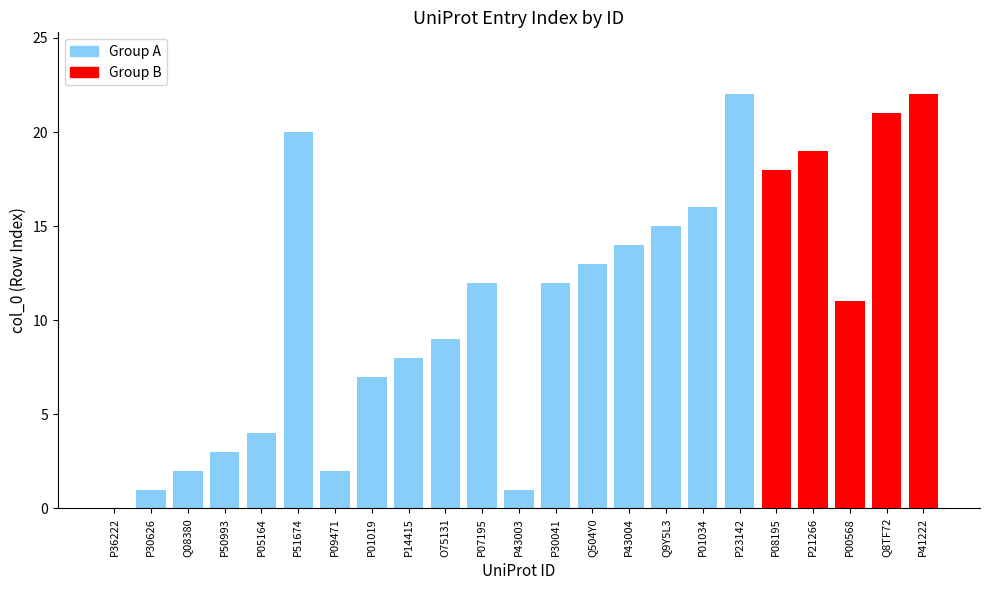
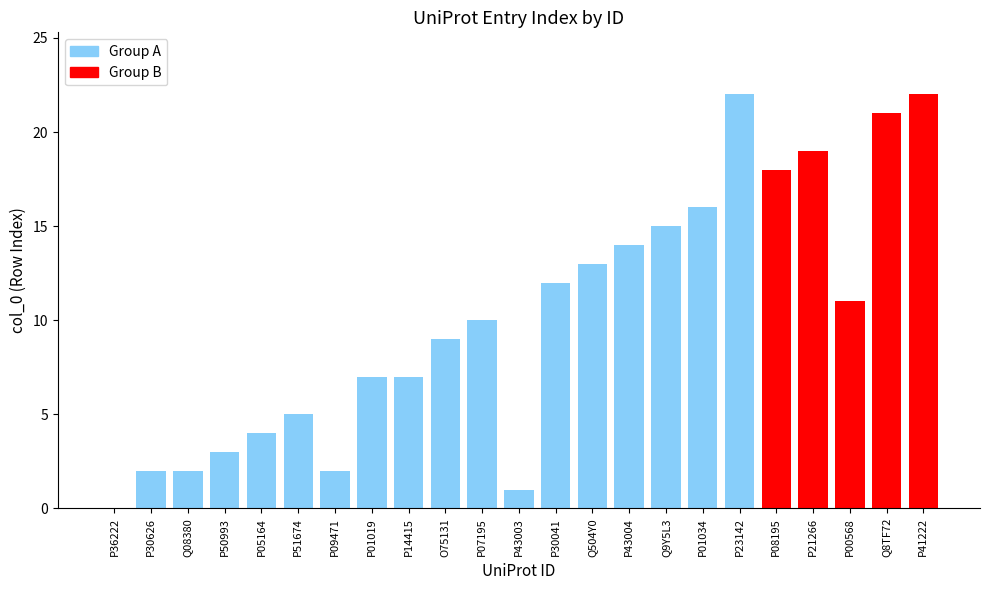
  {
    "P36222": 0,
-   "P30626": 1,
+   "P30626": 2,
    "Q08380": 2,
    "P50993": 3,
    "P05164": 4,
-   "P51674": 20,
+   "P51674": 5,
    "P09471": 2,
    "P01019": 7,
-   "P14415": 8,
+   "P14415": 7,
    "O75131": 9,
-   "P07195": 12,
+   "P07195": 10,
    "P43003": 1,
    "P30041": 12,
    "Q504Y0": 13,
    "P43004": 14,
    "Q9Y5L3": 15,
    "P01034": 16,
    "P23142": 22,
    "P08195": 18,
    "P21266": 19,
    "P00568": 11,
    "Q8TF72": 21,
    "P41222": 22
  }
